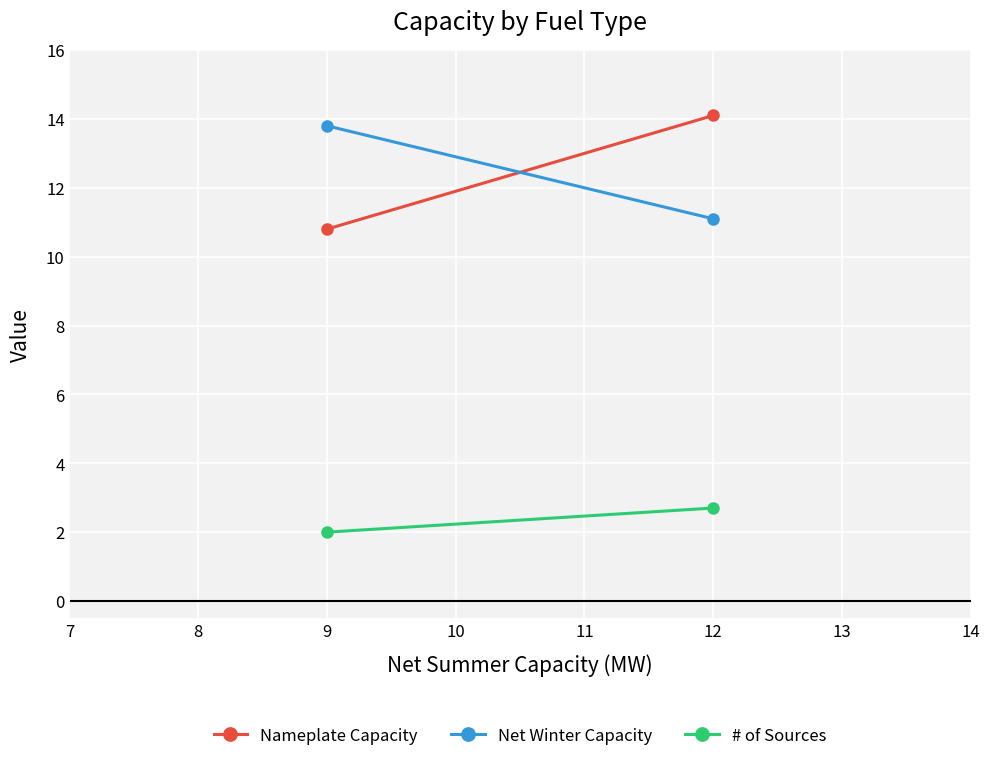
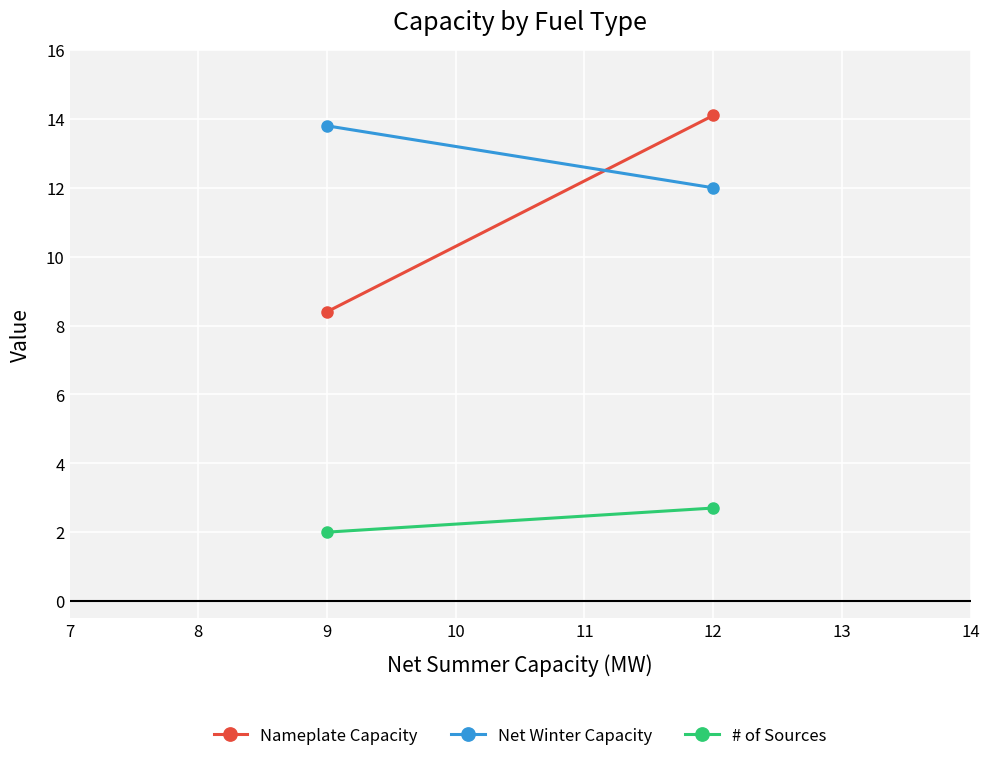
  {
    "Nameplate Capacity": {
-     "9": 10.8,
+     "9": 8.4,
      "12": 14.1
    },
    "Net Winter Capacity": {
      "9": 13.8,
-     "12": 11.1
+     "12": 12.0
    },
    "# of Sources": {
      "9": 2.0,
      "12": 2.7
    }
  }
